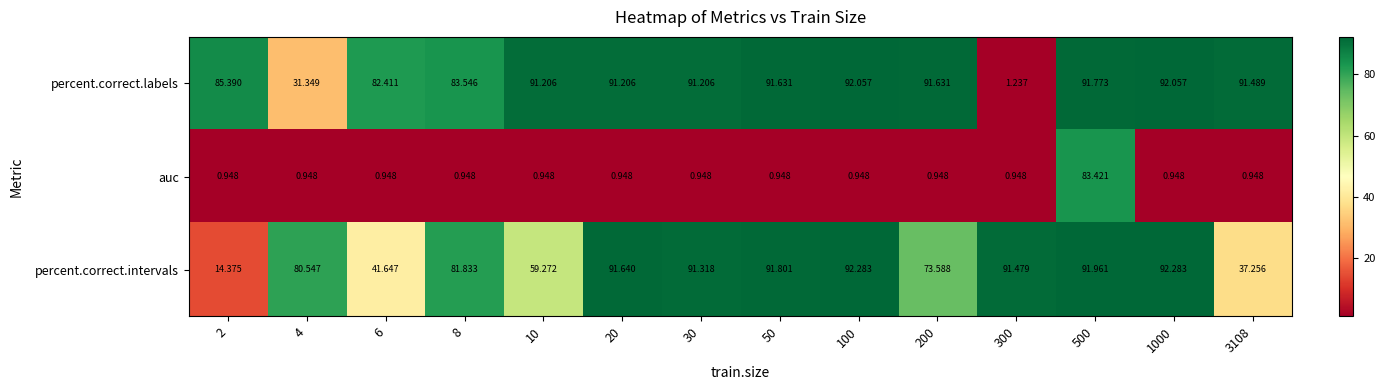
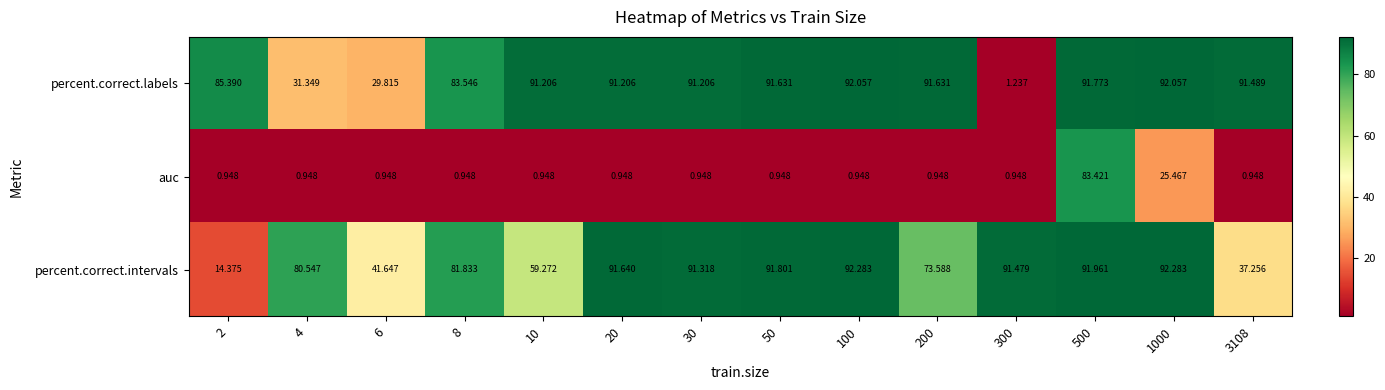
  {
    "percent.correct.labels": {
      "2": 85.390,
      "4": 31.349,
-     "6": 82.411,
+     "6": 29.815,
      "8": 83.546,
      "10": 91.206,
      "20": 91.206,
      "30": 91.206,
      "50": 91.631,
      "100": 92.057,
      "200": 91.631,
      "300": 1.237,
      "500": 91.773,
      "1000": 92.057,
      "3108": 91.489
    },
    "auc": {
      "2": 0.948,
      "4": 0.948,
      "6": 0.948,
      "8": 0.948,
      "10": 0.948,
      "20": 0.948,
      "30": 0.948,
      "50": 0.948,
      "100": 0.948,
      "200": 0.948,
      "300": 0.948,
      "500": 83.421,
-     "1000": 0.948,
+     "1000": 25.467,
      "3108": 0.948
    },
    "percent.correct.intervals": {
      "2": 14.375,
      "4": 80.547,
      "6": 41.647,
      "8": 81.833,
      "10": 59.272,
      "20": 91.640,
      "30": 91.318,
      "50": 91.801,
      "100": 92.283,
      "200": 73.588,
      "300": 91.479,
      "500": 91.961,
      "1000": 92.283,
      "3108": 37.256
    }
  }
